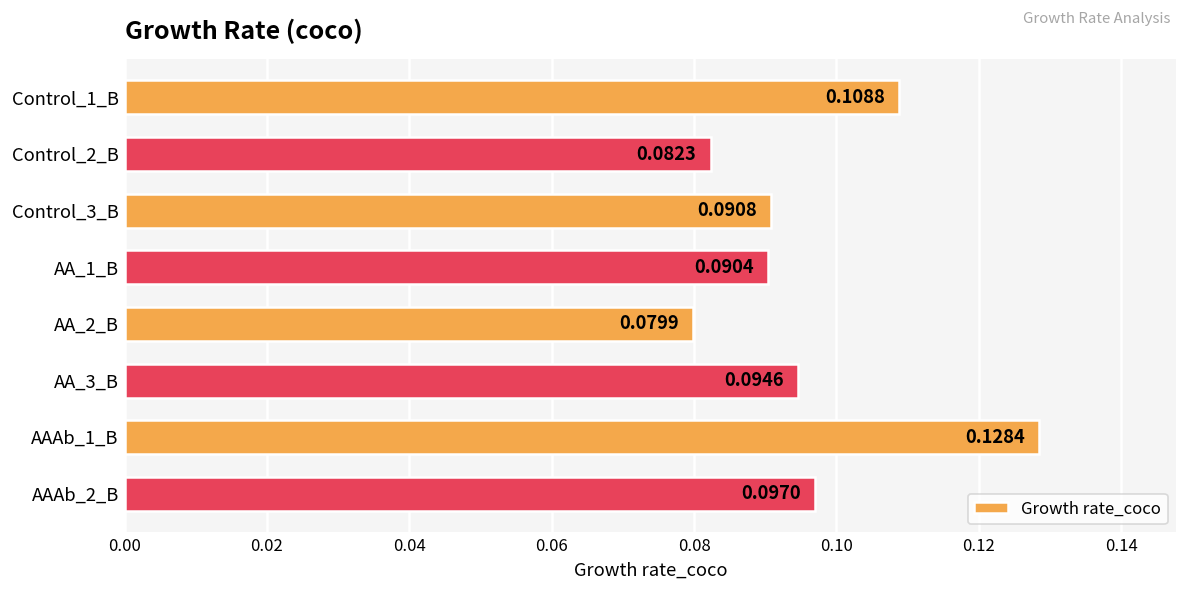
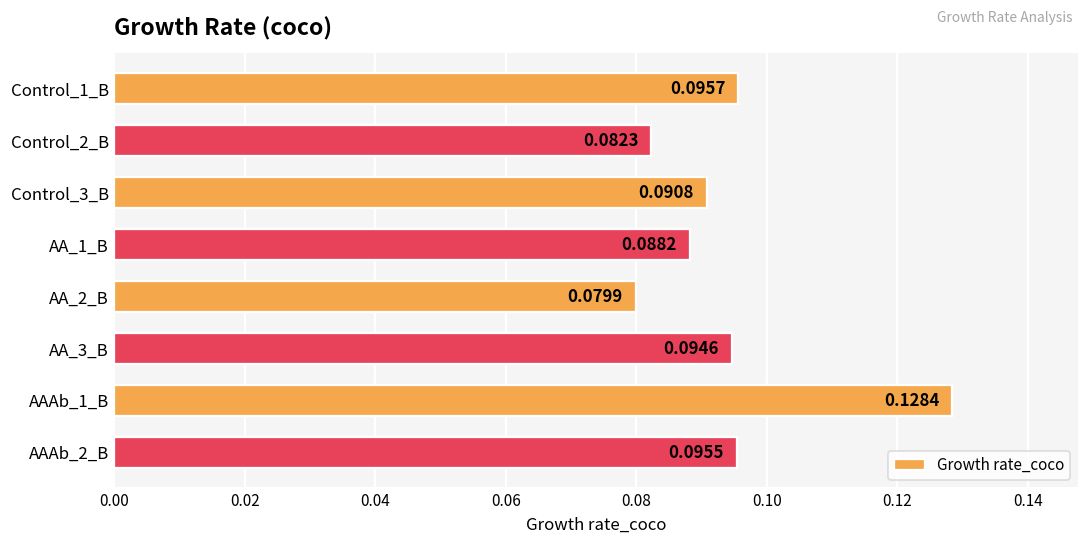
  {
-   "Control_1_B": 0.1088,
+   "Control_1_B": 0.0957,
    "Control_2_B": 0.0823,
    "Control_3_B": 0.0908,
-   "AA_1_B": 0.0904,
+   "AA_1_B": 0.0882,
    "AA_2_B": 0.0799,
    "AA_3_B": 0.0946,
    "AAAb_1_B": 0.1284,
-   "AAAb_2_B": 0.0970
+   "AAAb_2_B": 0.0955
  }
